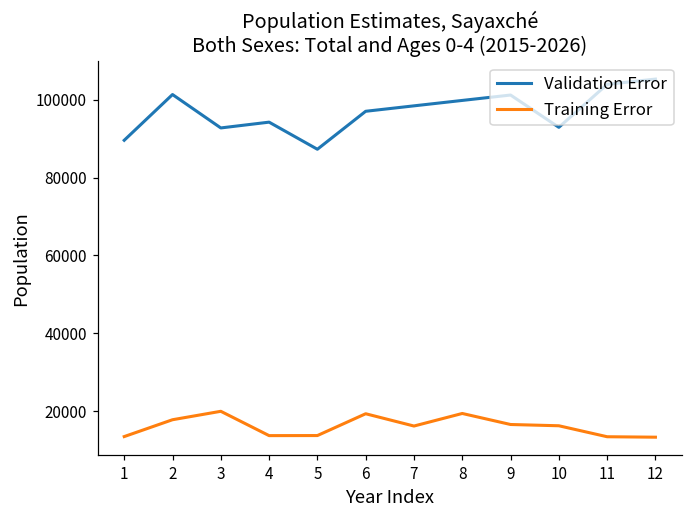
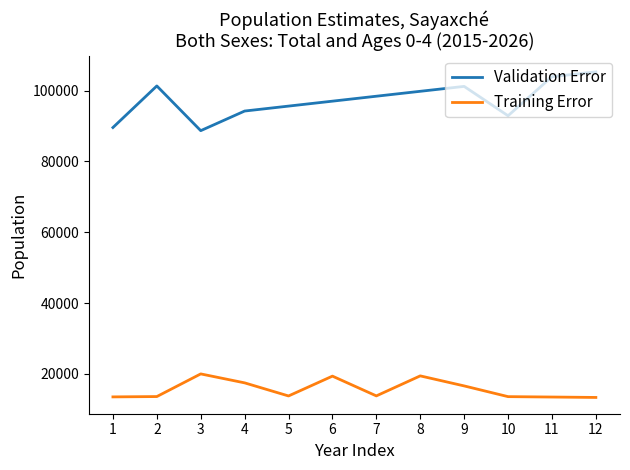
  {
    "Validation Error": {
      "1": 90000,
      "2": 101000,
-     "3": 93000,
+     "3": 89000,
      "4": 94000,
-     "5": 87000,
+     "5": 96000,
      "6": 97000,
      "7": 98000,
      "8": 100000
    },
    "Training Error": {
      "1": 14000,
-     "2": 18000,
+     "2": 14000,
      "3": 20000,
-     "4": 14000,
+     "4": 17000,
      "5": 14000,
      "6": 19000,
-     "7": 16000,
+     "7": 14000,
      "8": 19000,
      "9": 17000,
-     "10": 16000,
+     "10": 14000,
      "11": 13000,
      "12": 13000
    }
  }
